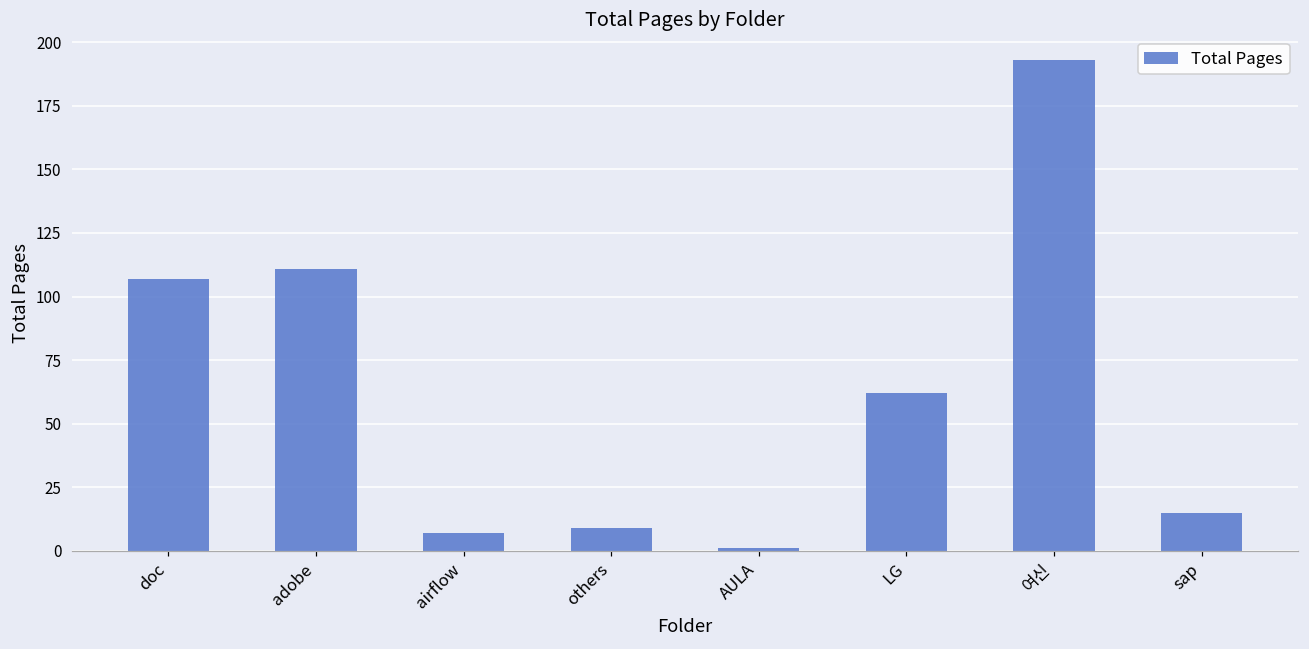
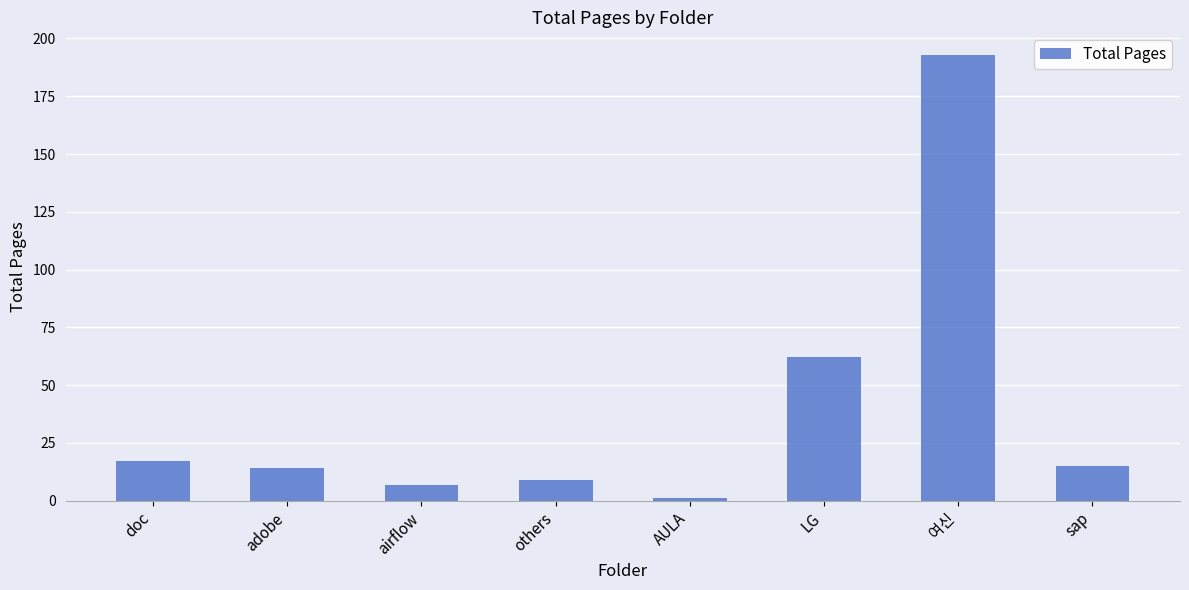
  {
-   "doc": 107,
-   "adobe": 111,
+   "doc": 17,
+   "adobe": 14,
    "airflow": 7,
    "others": 9,
    "LG": 62,
    "여신": 193,
    "sap": 15
  }
